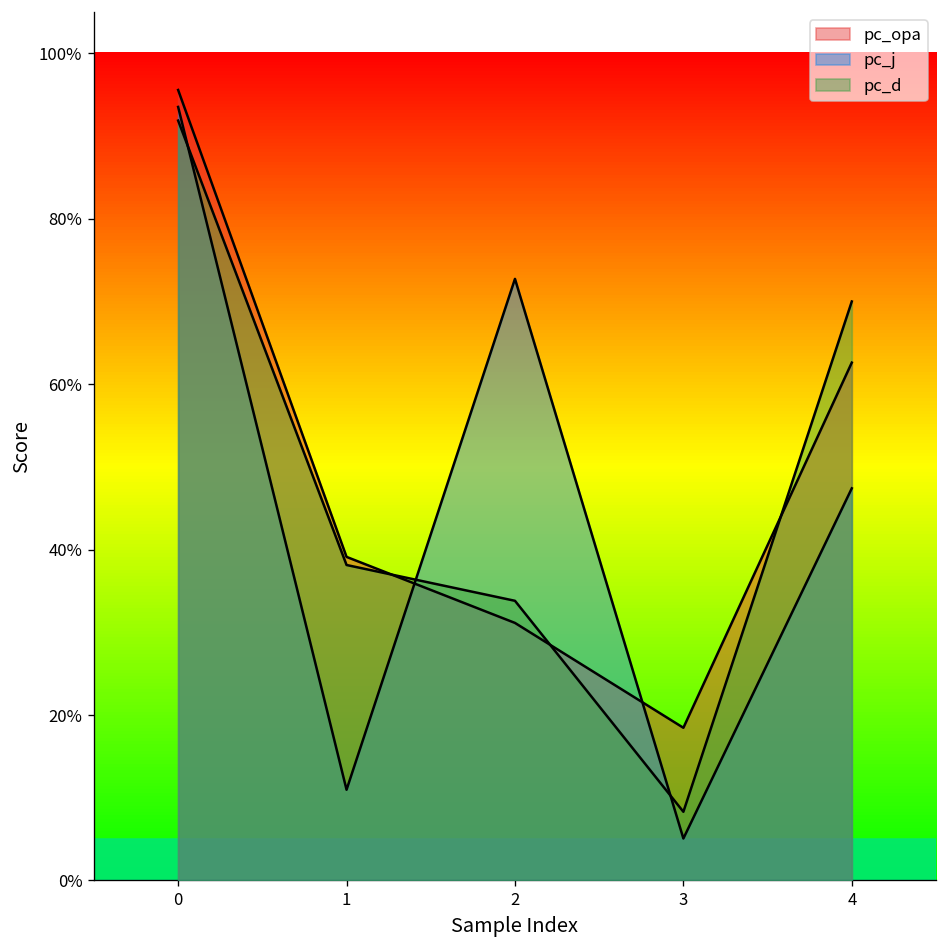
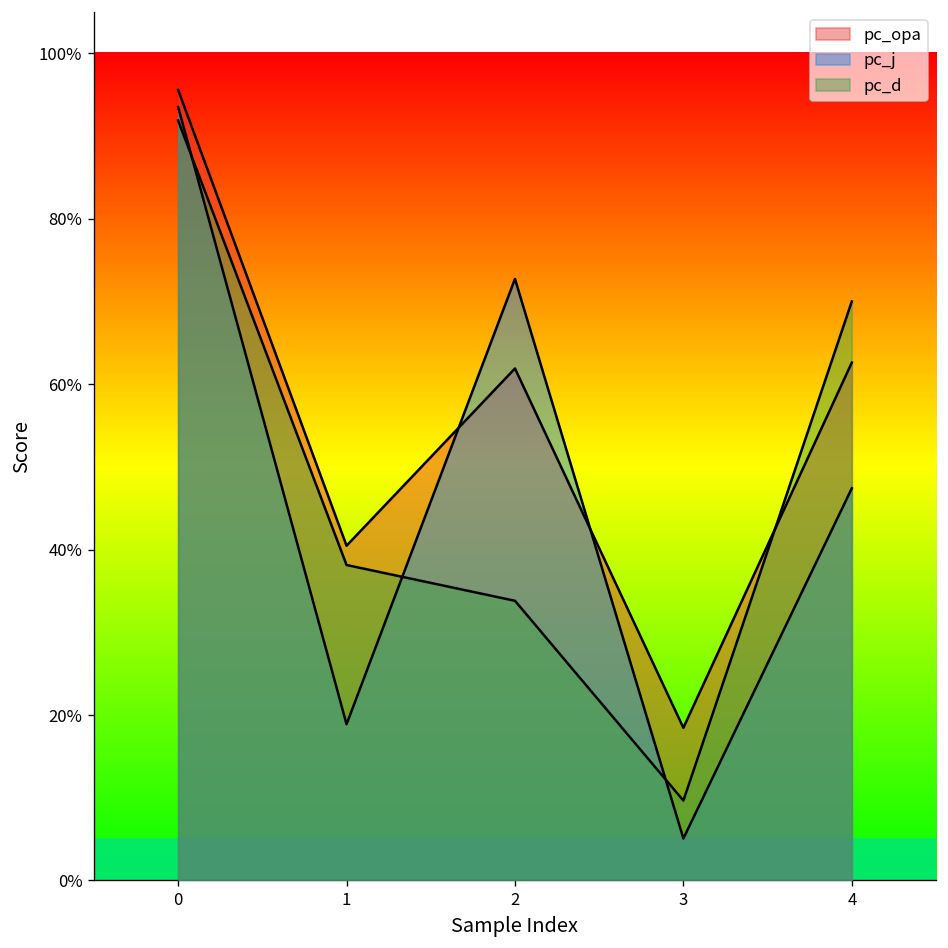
  {
    "pc_opa": {
      "0": "96%",
-     "1": "39%",
-     "2": "31%",
+     "1": "40%",
+     "2": "62%",
      "3": "18%",
      "4": "63%"
    },
    "pc_j": {
      "0": "94%",
-     "1": "11%",
+     "1": "19%",
      "2": "73%",
      "3": "5%",
      "4": "47%"
    },
    "pc_d": {
      "0": "92%",
      "1": "38%",
      "2": "34%",
-     "3": "8%",
+     "3": "10%",
      "4": "70%"
    }
  }
